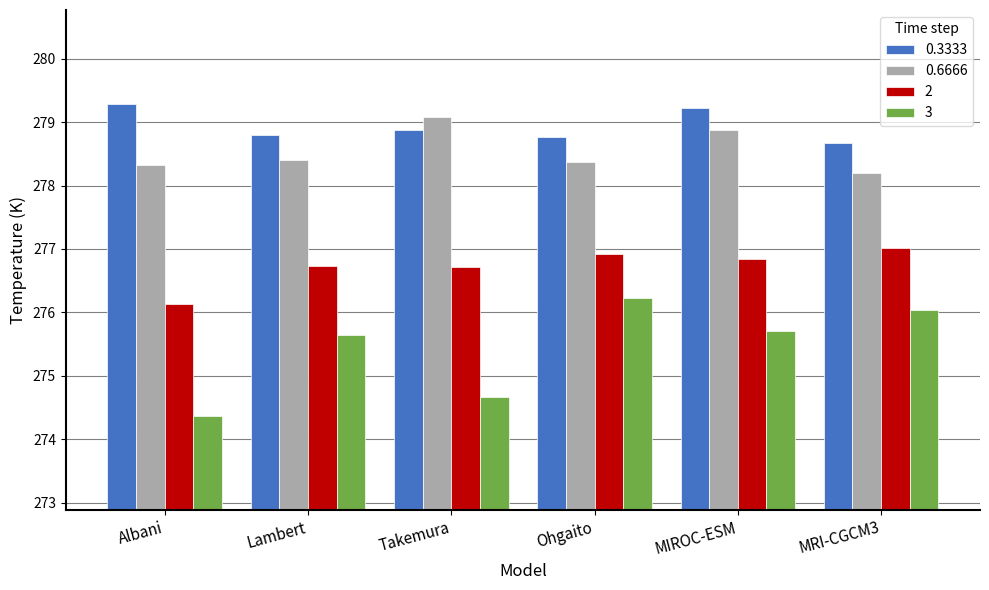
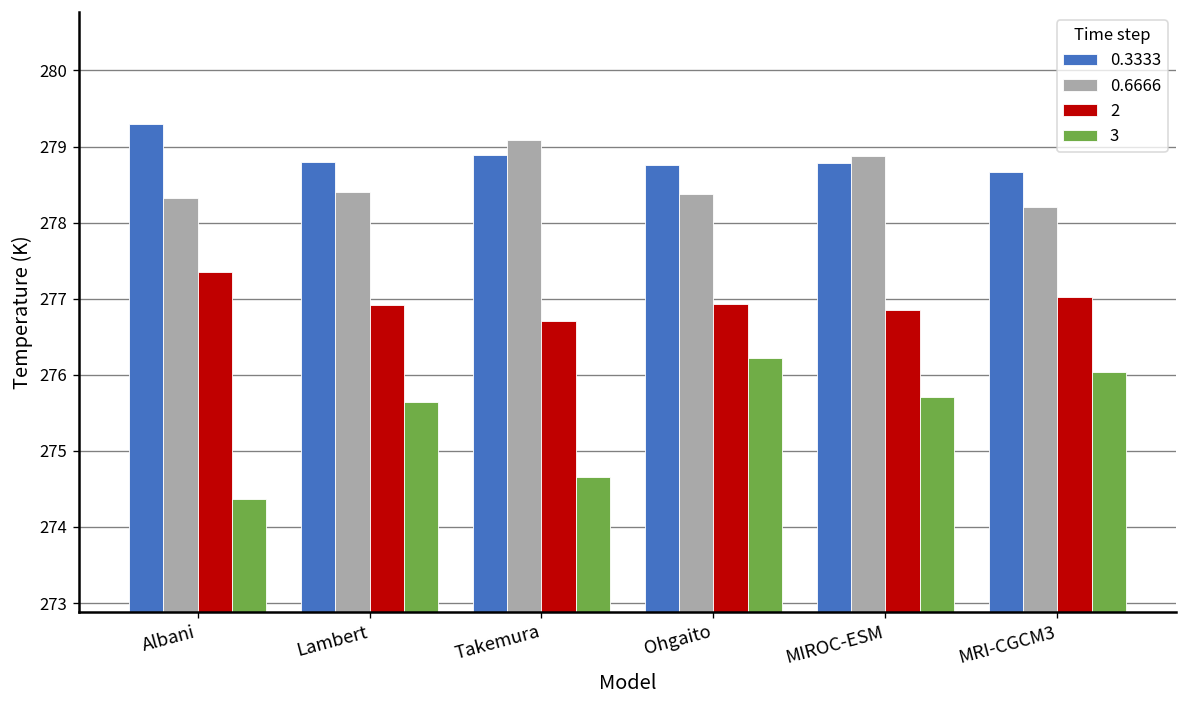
  {
    "0.3333": {
      "Albani": 279.3,
      "Lambert": 278.8,
      "Takemura": 278.9,
      "Ohgaito": 278.8,
-     "MIROC-ESM": 279.2,
+     "MIROC-ESM": 278.8,
      "MRI-CGCM3": 278.7
    },
    "0.6666": {
      "Albani": 278.3,
      "Lambert": 278.4,
      "Takemura": 279.1,
      "Ohgaito": 278.4,
      "MIROC-ESM": 278.9,
      "MRI-CGCM3": 278.2
    },
    "2": {
-     "Albani": 276.1,
-     "Lambert": 276.7,
+     "Albani": 277.3,
+     "Lambert": 276.9,
      "Takemura": 276.7,
      "Ohgaito": 276.9,
      "MIROC-ESM": 276.8,
      "MRI-CGCM3": 277.0
    },
    "3": {
      "Albani": 274.4,
      "Lambert": 275.6,
      "Takemura": 274.7,
      "Ohgaito": 276.2,
      "MIROC-ESM": 275.7,
      "MRI-CGCM3": 276.0
    }
  }
